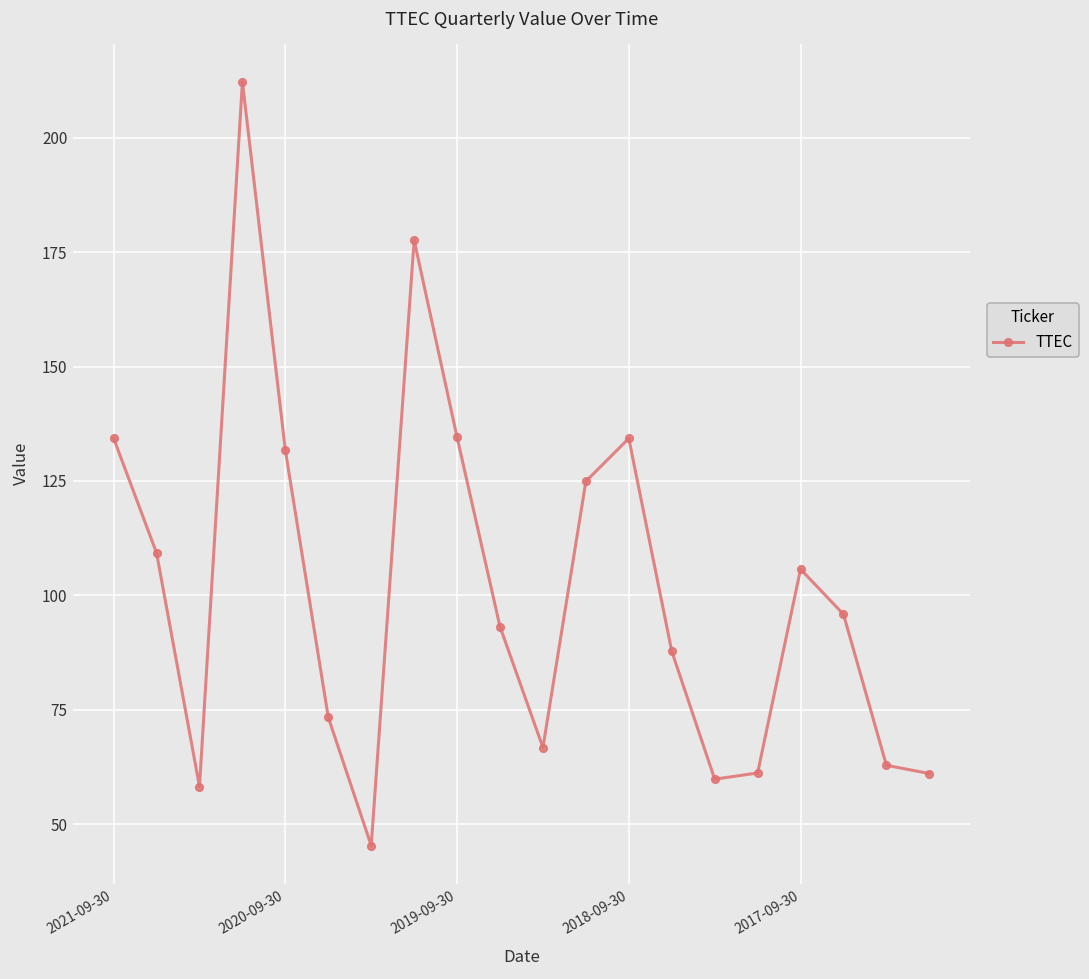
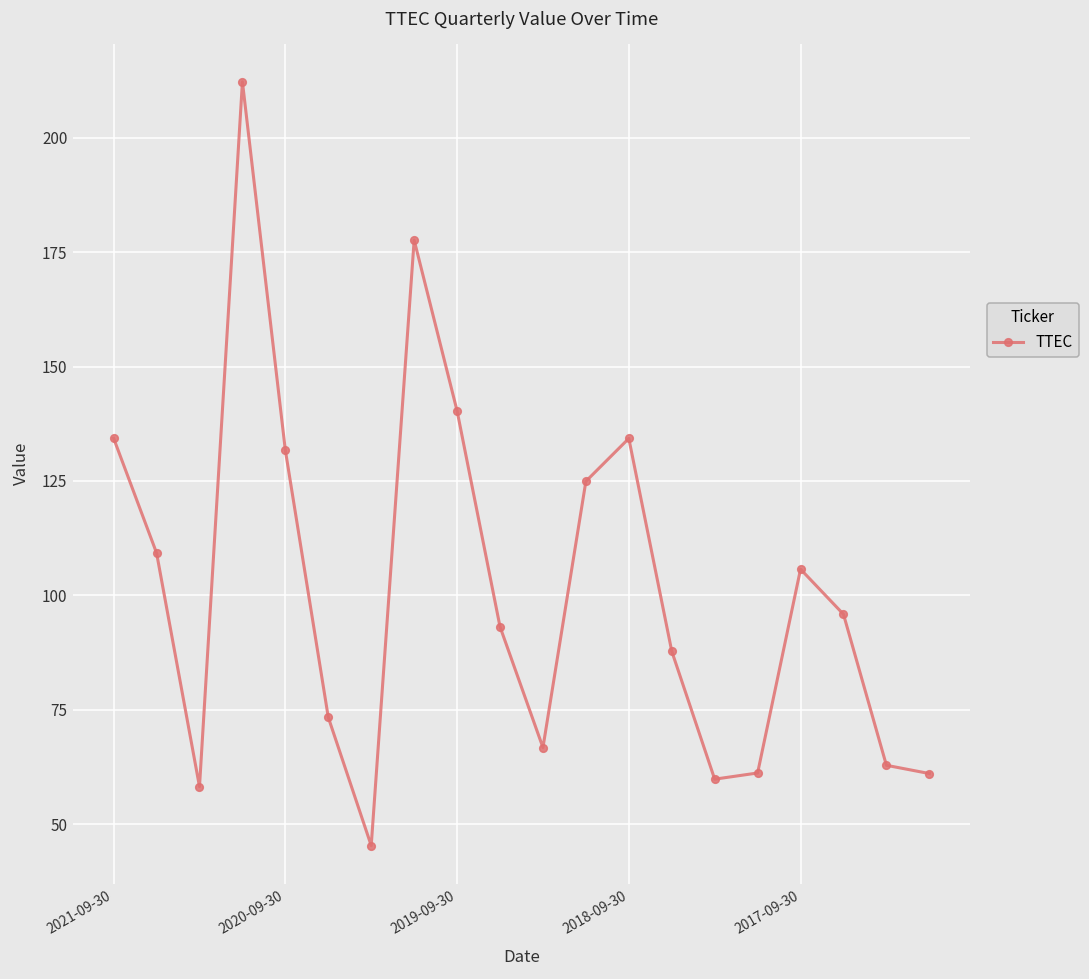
  {
    "2021-09-30": 134,
    "2020-09-30": 132,
-   "2019-09-30": 135,
+   "2019-09-30": 140,
    "2018-09-30": 134,
    "2017-09-30": 106
  }
